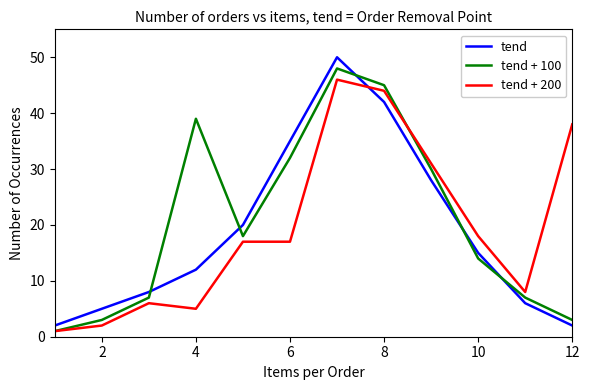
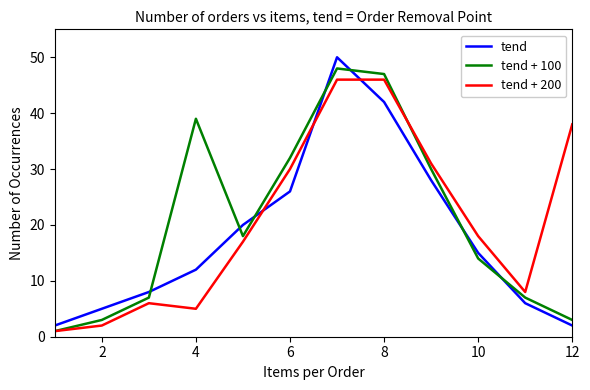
  {
    "tend": {
      "2": 5,
      "4": 12,
-     "6": 35,
+     "6": 26,
      "8": 42,
      "10": 15,
      "12": 2
    },
    "tend + 100": {
      "2": 3,
      "4": 39,
      "6": 32,
-     "8": 45,
+     "8": 47,
      "10": 14,
      "12": 3
    },
    "tend + 200": {
      "2": 2,
      "4": 5,
-     "6": 17,
-     "8": 44,
+     "6": 30,
+     "8": 46,
      "10": 18,
      "12": 38
    }
  }
